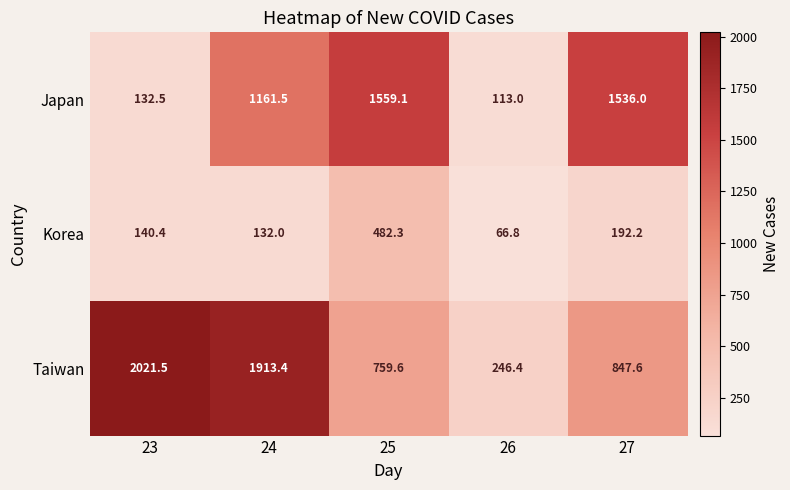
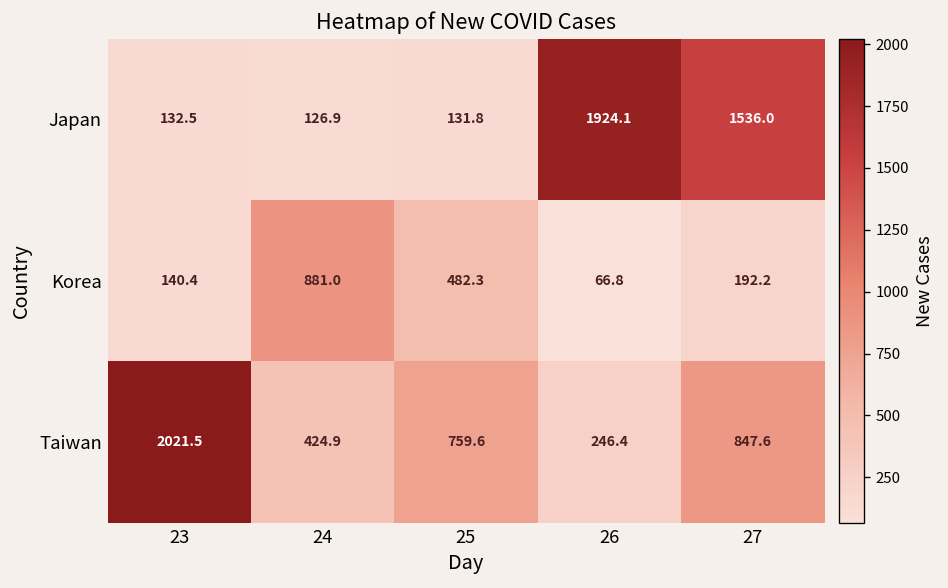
  {
    "Japan": {
      "23": 132.5,
-     "24": 1161.5,
-     "25": 1559.1,
-     "26": 113.0,
+     "24": 126.9,
+     "25": 131.8,
+     "26": 1924.1,
      "27": 1536.0
    },
    "Korea": {
      "23": 140.4,
-     "24": 132.0,
+     "24": 881.0,
      "25": 482.3,
      "26": 66.8,
      "27": 192.2
    },
    "Taiwan": {
      "23": 2021.5,
-     "24": 1913.4,
+     "24": 424.9,
      "25": 759.6,
      "26": 246.4,
      "27": 847.6
    }
  }
